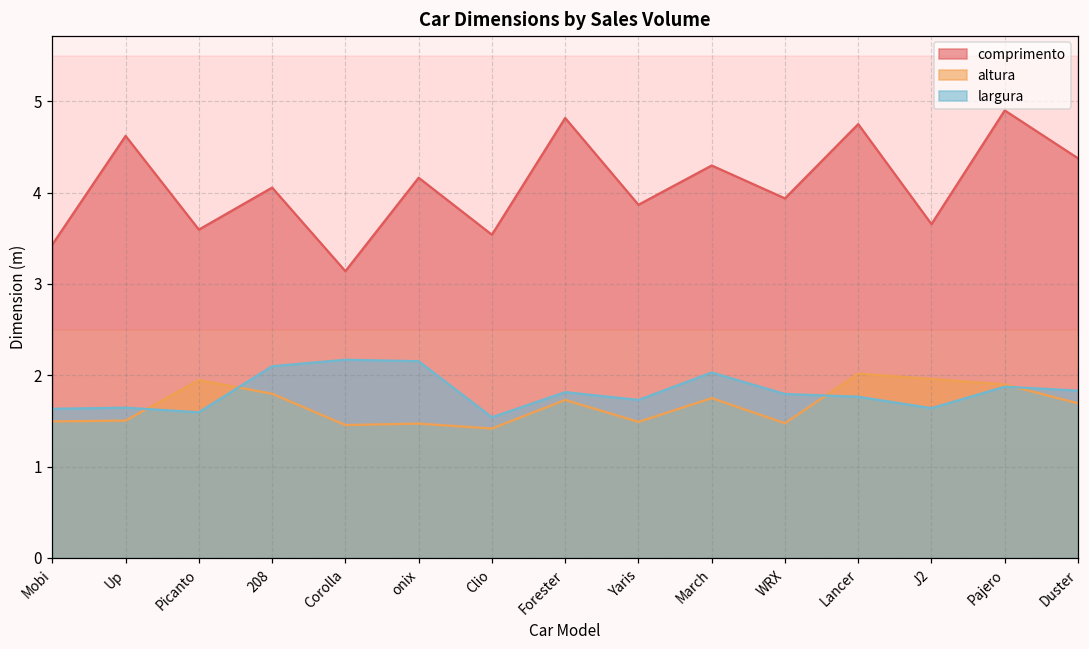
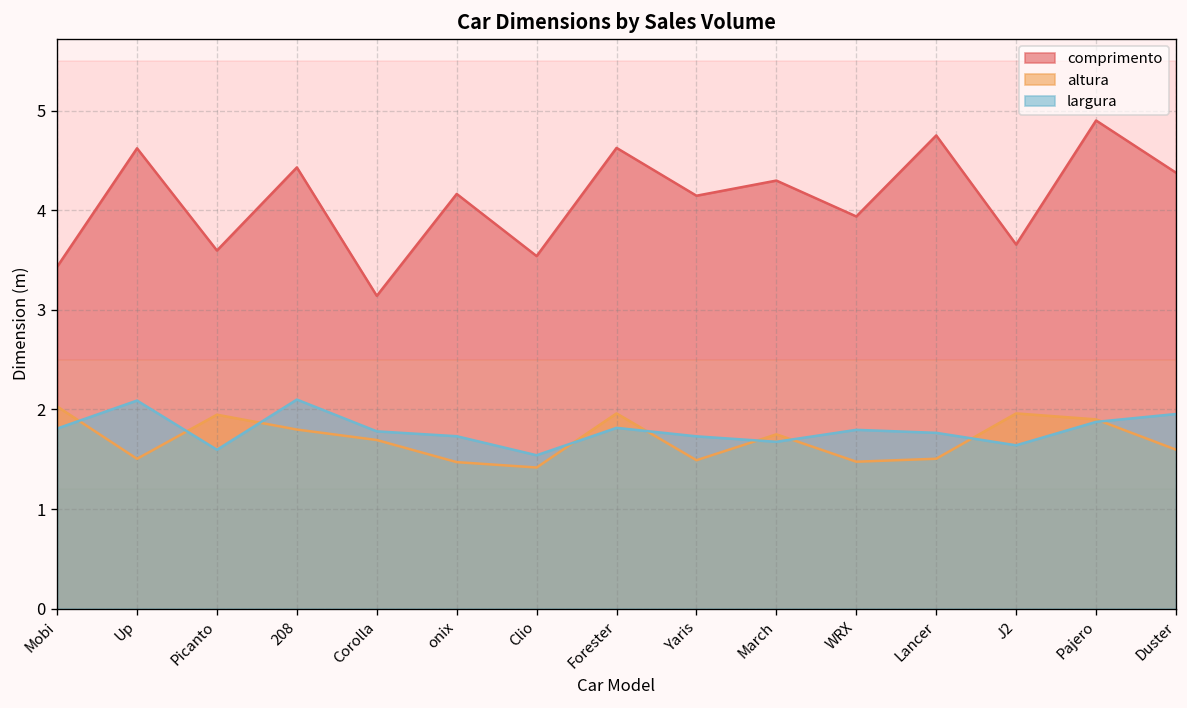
  {
    "comprimento": {
      "Mobi": 3.4,
      "Up": 4.6,
      "Picanto": 3.6,
-     "208": 4.1,
+     "208": 4.4,
      "Corolla": 3.1,
      "onix": 4.2,
      "Clio": 3.5,
-     "Forester": 4.8,
-     "Yaris": 3.9,
+     "Forester": 4.6,
+     "Yaris": 4.1,
      "March": 4.3,
      "WRX": 3.9,
      "Lancer": 4.8,
      "J2": 3.7,
      "Pajero": 4.9,
      "Duster": 4.4
    },
    "altura": {
-     "Mobi": 1.5,
+     "Mobi": 2.0,
      "Up": 1.5,
      "Picanto": 1.9,
      "208": 1.8,
-     "Corolla": 1.5,
+     "Corolla": 1.7,
      "onix": 1.5,
      "Clio": 1.4,
-     "Forester": 1.7,
+     "Forester": 2.0,
      "Yaris": 1.5,
      "March": 1.8,
      "WRX": 1.5,
-     "Lancer": 2.0,
+     "Lancer": 1.5,
      "J2": 2.0,
-     "Duster": 1.7
+     "Duster": 1.6
    },
    "largura": {
-     "Mobi": 1.6,
-     "Up": 1.6,
+     "Mobi": 1.8,
+     "Up": 2.1,
      "Picanto": 1.6,
      "208": 2.1,
-     "Corolla": 2.2,
-     "onix": 2.2,
+     "Corolla": 1.8,
+     "onix": 1.7,
      "Clio": 1.5,
      "Forester": 1.8,
      "Yaris": 1.7,
-     "March": 2.0,
+     "March": 1.7,
      "WRX": 1.8,
      "Lancer": 1.8,
      "J2": 1.6,
-     "Duster": 1.8
+     "Duster": 2.0
    }
  }
